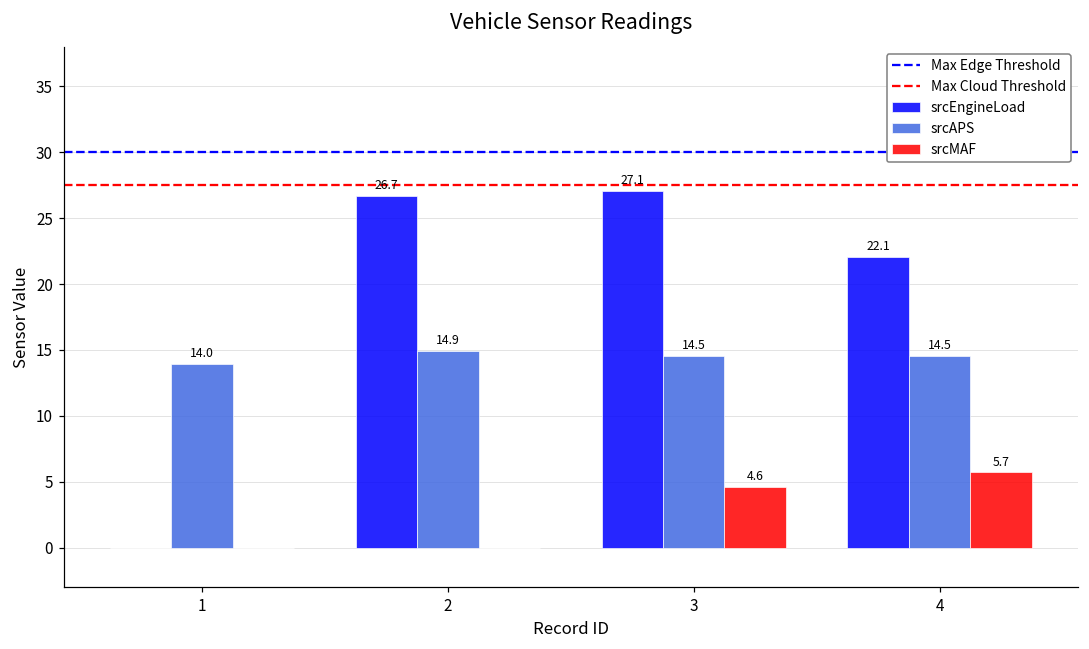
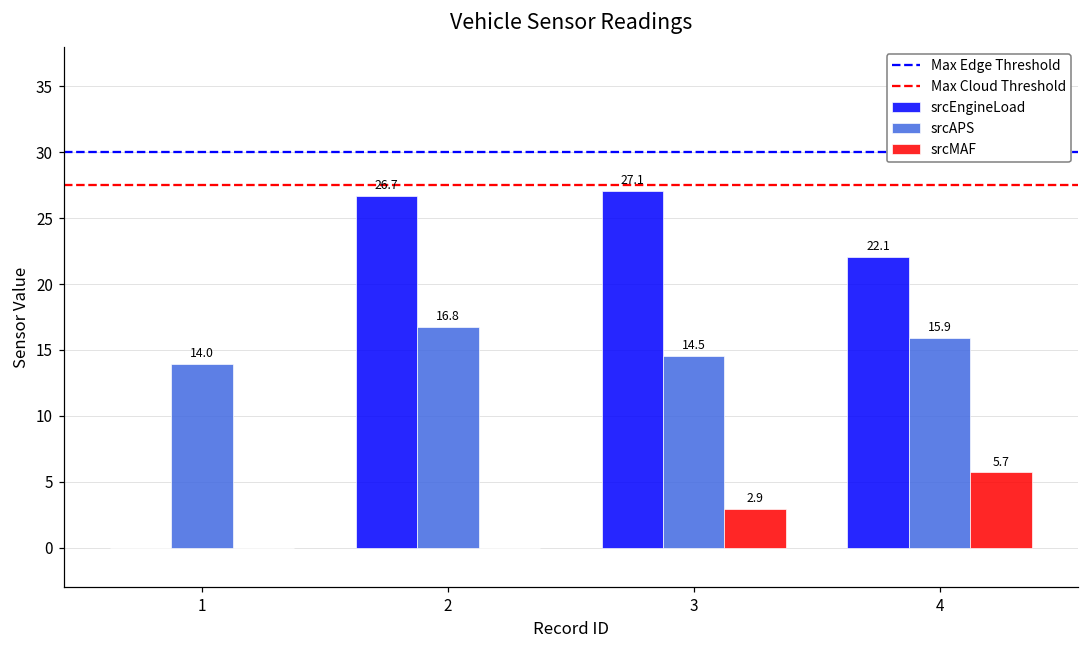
  {
    "srcEngineLoad": {
      "2": 26.7,
      "3": 27.1,
      "4": 22.1
    },
    "srcAPS": {
      "1": 14.0,
-     "2": 14.9,
+     "2": 16.8,
      "3": 14.5,
-     "4": 14.5
+     "4": 15.9
    },
    "srcMAF": {
-     "3": 4.6,
+     "3": 2.9,
      "4": 5.7
    }
  }
